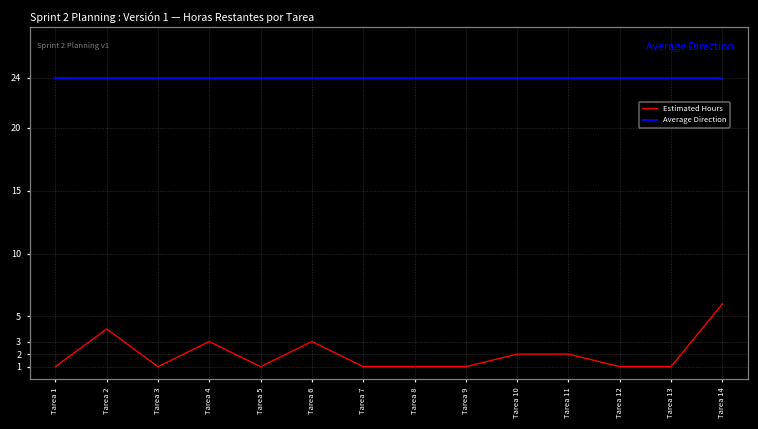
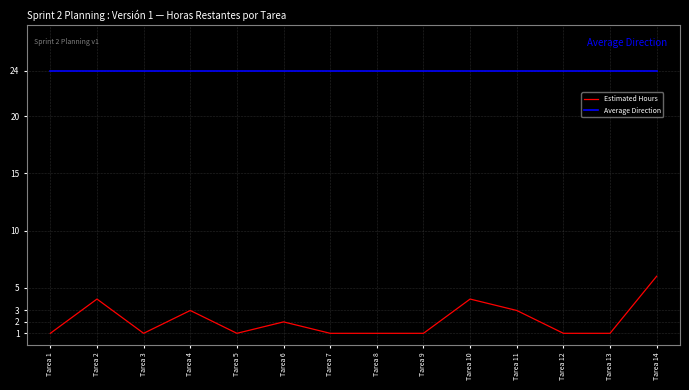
  {
    "Estimated Hours": {
      "Tarea 1": 1,
      "Tarea 2": 4,
      "Tarea 3": 1,
      "Tarea 4": 3,
      "Tarea 5": 1,
-     "Tarea 6": 3,
+     "Tarea 6": 2,
      "Tarea 7": 1,
      "Tarea 8": 1,
      "Tarea 9": 1,
-     "Tarea 10": 2,
-     "Tarea 11": 2,
+     "Tarea 10": 4,
+     "Tarea 11": 3,
      "Tarea 12": 1,
      "Tarea 13": 1,
      "Tarea 14": 6
    },
    "Average Direction": {
      "Tarea 3": 24,
      "Tarea 4": 24,
      "Tarea 5": 24,
      "Tarea 6": 24,
      "Tarea 7": 24,
      "Tarea 8": 24,
      "Tarea 9": 24,
      "Tarea 10": 24,
      "Tarea 11": 24,
      "Tarea 12": 24,
      "Tarea 13": 24,
      "Tarea 14": 24
    }
  }
